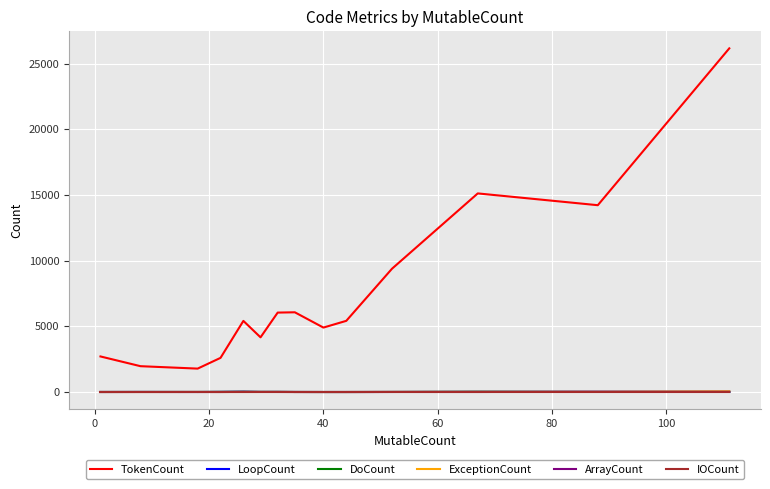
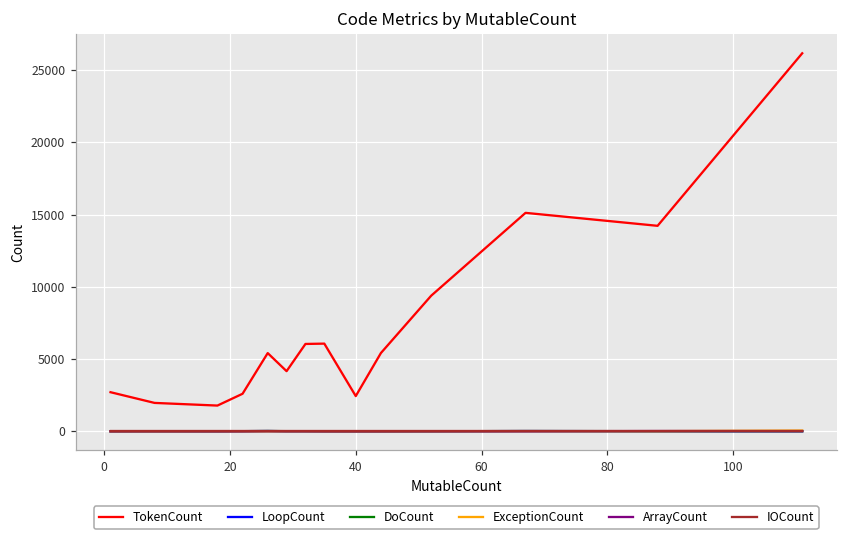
  {
    "TokenCount": {
-     "40": 4900
+     "40": 2400
    },
    "IOCount": {
      "40": 0
    }
  }
